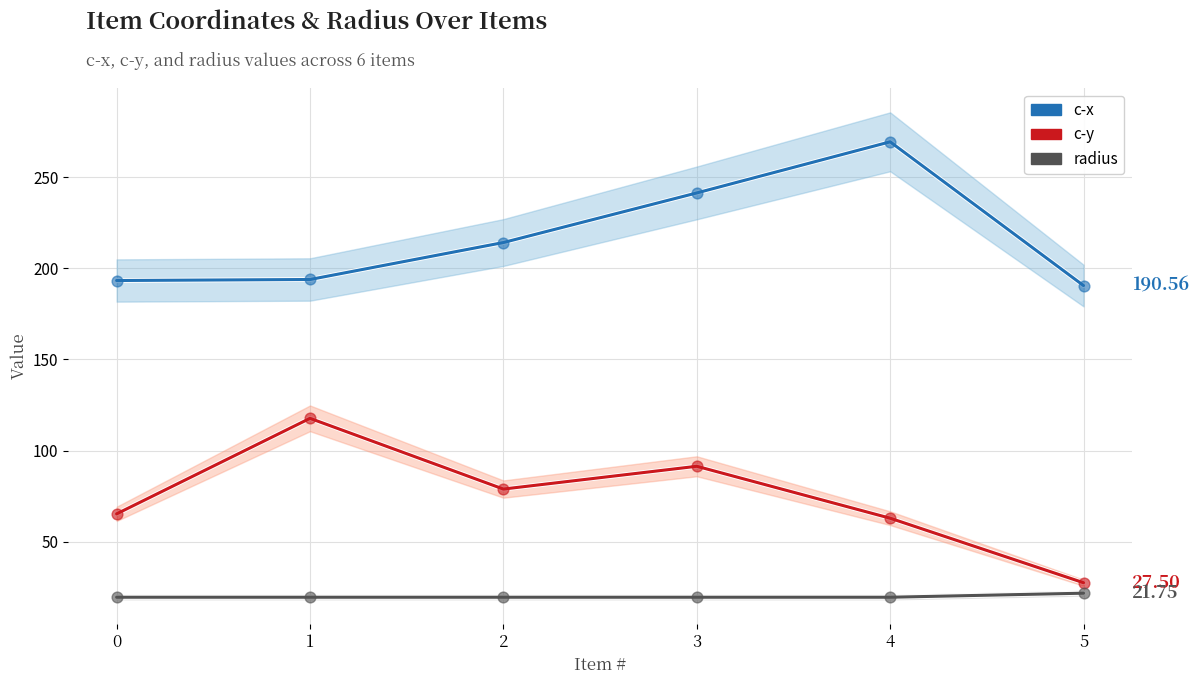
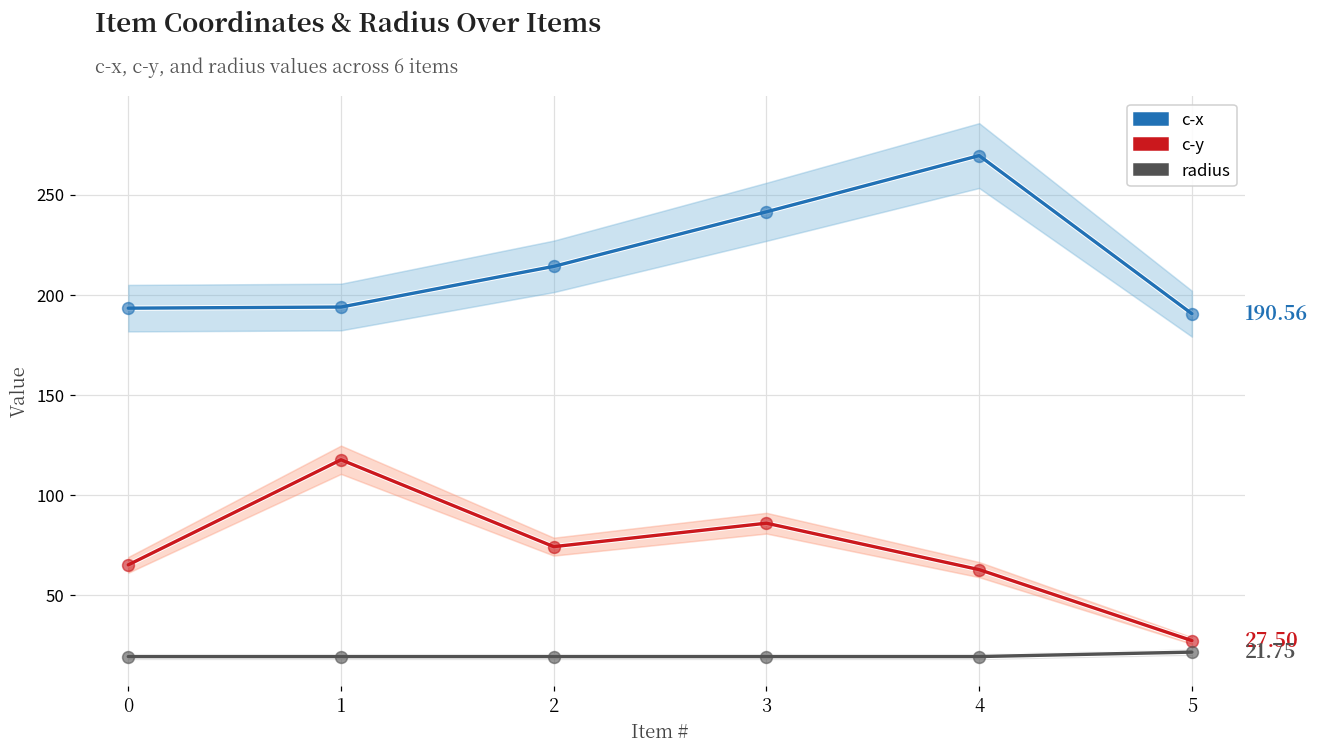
  {
    "c-x": {
      "0": 193,
      "1": 194,
      "2": 214,
      "3": 241,
      "4": 269,
      "5": 191
    },
    "c-y": {
      "0": 65,
      "1": 118,
-     "2": 79,
-     "3": 91,
+     "2": 74,
+     "3": 86,
      "4": 63,
      "5": 28
    }
  }
